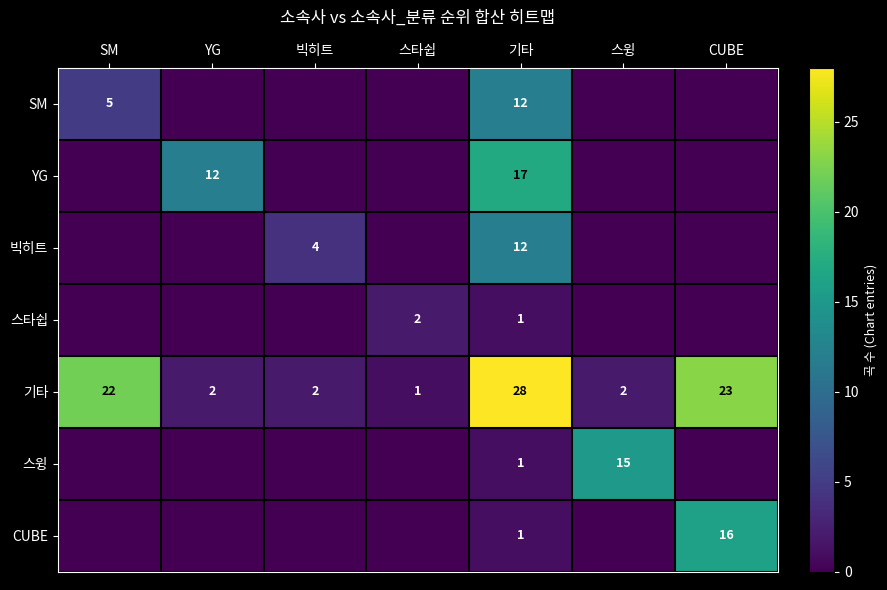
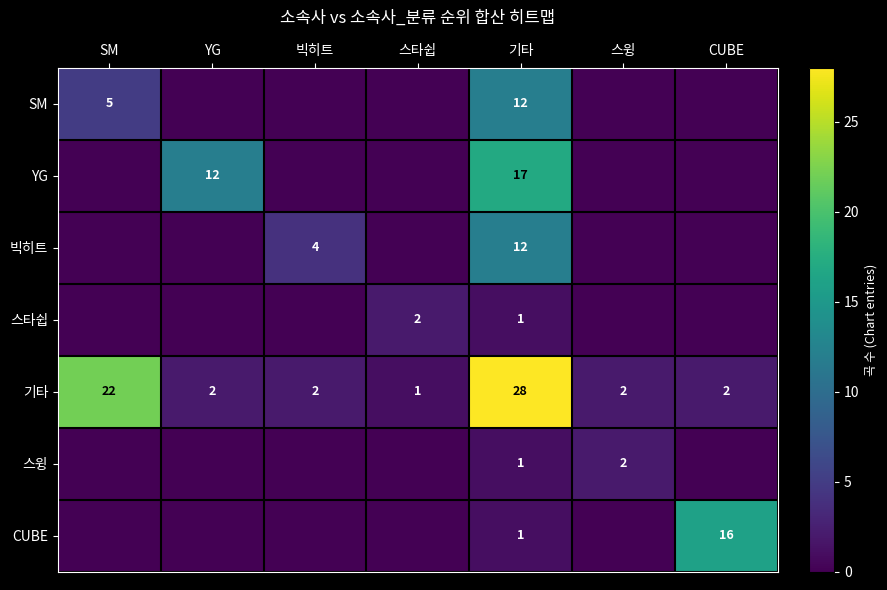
  {
    "SM": {
      "SM": 5,
      "기타": 12
    },
    "YG": {
      "YG": 12,
      "기타": 17
    },
    "빅히트": {
      "빅히트": 4,
      "기타": 12
    },
    "스타쉽": {
      "스타쉽": 2,
      "기타": 1
    },
    "기타": {
      "SM": 22,
      "YG": 2,
      "빅히트": 2,
      "스타쉽": 1,
      "기타": 28,
      "스윙": 2,
-     "CUBE": 23
+     "CUBE": 2
    },
    "스윙": {
      "기타": 1,
-     "스윙": 15
+     "스윙": 2
    },
    "CUBE": {
      "기타": 1,
      "CUBE": 16
    }
  }
